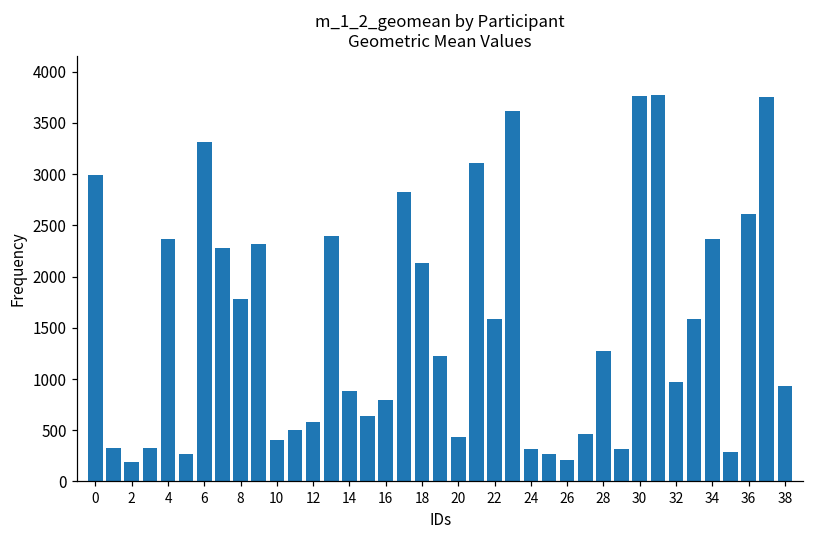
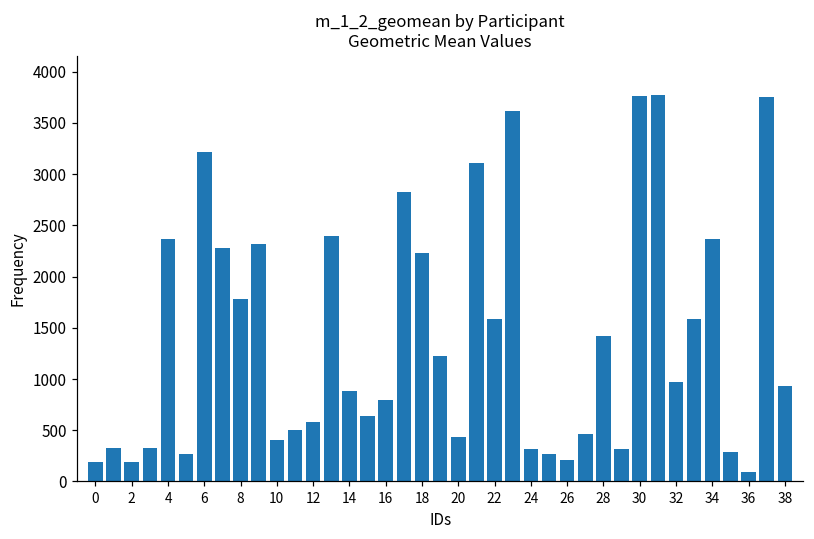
  {
-   "0": 3000,
+   "0": 200,
    "2": 200,
    "4": 2400,
-   "6": 3300,
+   "6": 3200,
    "8": 1800,
    "10": 400,
    "12": 600,
    "14": 900,
    "16": 800,
-   "18": 2100,
+   "18": 2200,
    "20": 400,
    "22": 1600,
    "24": 300,
    "26": 200,
-   "28": 1300,
+   "28": 1400,
    "30": 3800,
    "32": 1000,
    "34": 2400,
-   "36": 2600,
+   "36": 100,
    "38": 900
  }
